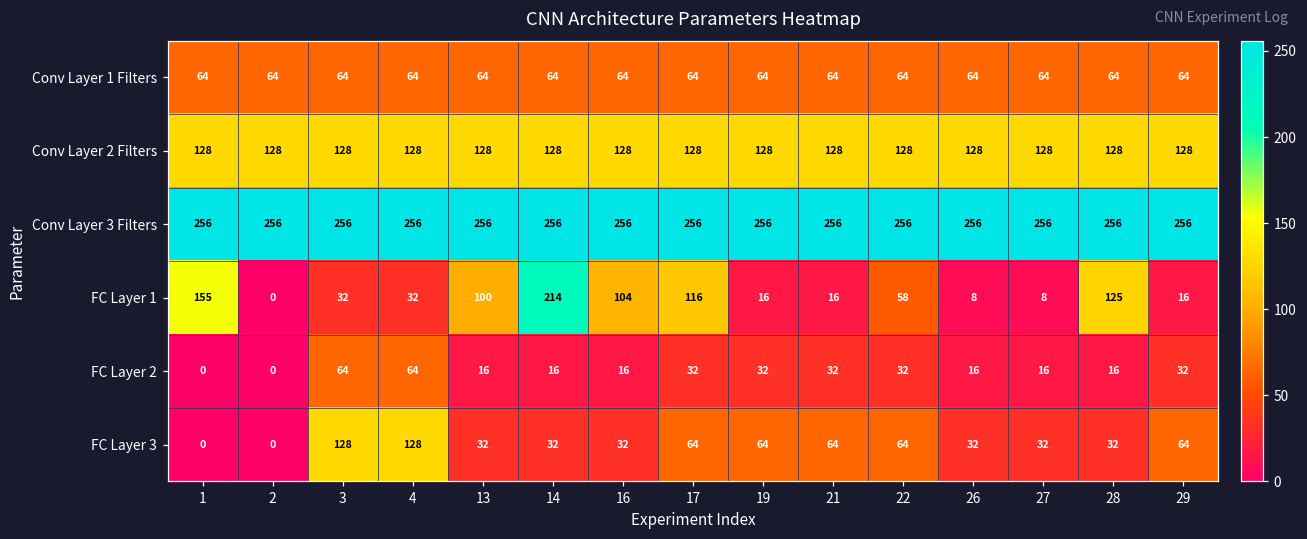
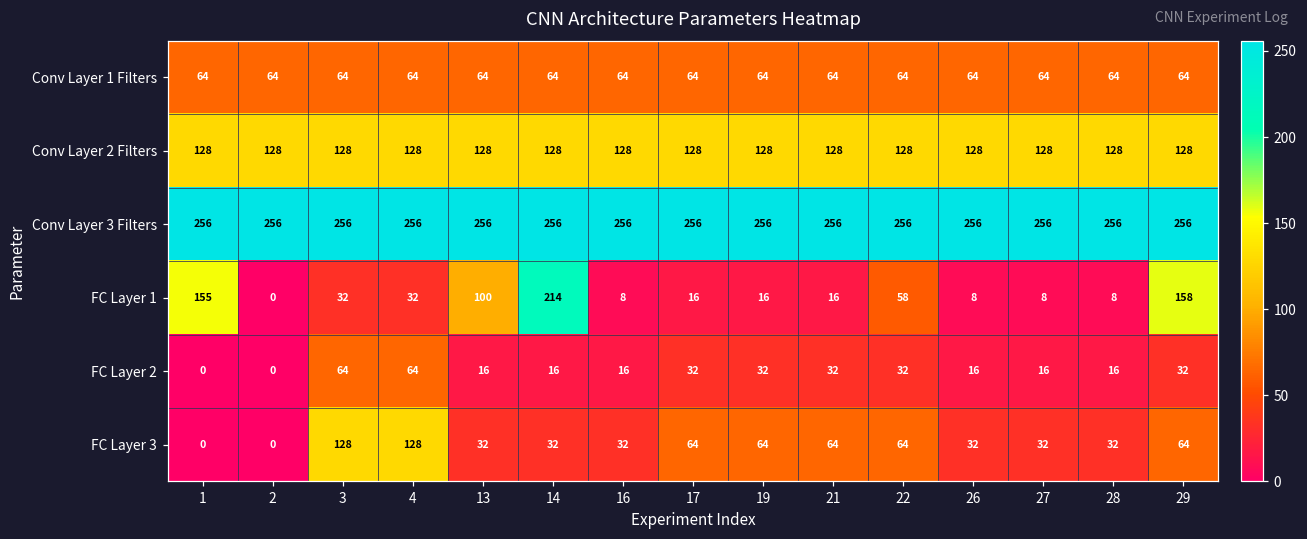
  {
    "Conv Layer 1 Filters": {
      "1": 64,
      "2": 64,
      "3": 64,
      "4": 64,
      "13": 64,
      "14": 64,
      "16": 64,
      "17": 64,
      "19": 64,
      "21": 64,
      "22": 64,
      "26": 64,
      "27": 64,
      "28": 64,
      "29": 64
    },
    "Conv Layer 2 Filters": {
      "1": 128,
      "2": 128,
      "3": 128,
      "4": 128,
      "13": 128,
      "14": 128,
      "16": 128,
      "17": 128,
      "19": 128,
      "21": 128,
      "22": 128,
      "26": 128,
      "27": 128,
      "28": 128,
      "29": 128
    },
    "Conv Layer 3 Filters": {
      "1": 256,
      "2": 256,
      "3": 256,
      "4": 256,
      "13": 256,
      "14": 256,
      "16": 256,
      "17": 256,
      "19": 256,
      "21": 256,
      "22": 256,
      "26": 256,
      "27": 256,
      "28": 256,
      "29": 256
    },
    "FC Layer 1": {
      "1": 155,
      "2": 0,
      "3": 32,
      "4": 32,
      "13": 100,
      "14": 214,
-     "16": 104,
-     "17": 116,
+     "16": 8,
+     "17": 16,
      "19": 16,
      "21": 16,
      "22": 58,
      "26": 8,
      "27": 8,
-     "28": 125,
-     "29": 16
+     "28": 8,
+     "29": 158
    },
    "FC Layer 2": {
      "1": 0,
      "2": 0,
      "3": 64,
      "4": 64,
      "13": 16,
      "14": 16,
      "16": 16,
      "17": 32,
      "19": 32,
      "21": 32,
      "22": 32,
      "26": 16,
      "27": 16,
      "28": 16,
      "29": 32
    },
    "FC Layer 3": {
      "1": 0,
      "2": 0,
      "3": 128,
      "4": 128,
      "13": 32,
      "14": 32,
      "16": 32,
      "17": 64,
      "19": 64,
      "21": 64,
      "22": 64,
      "26": 32,
      "27": 32,
      "28": 32,
      "29": 64
    }
  }
